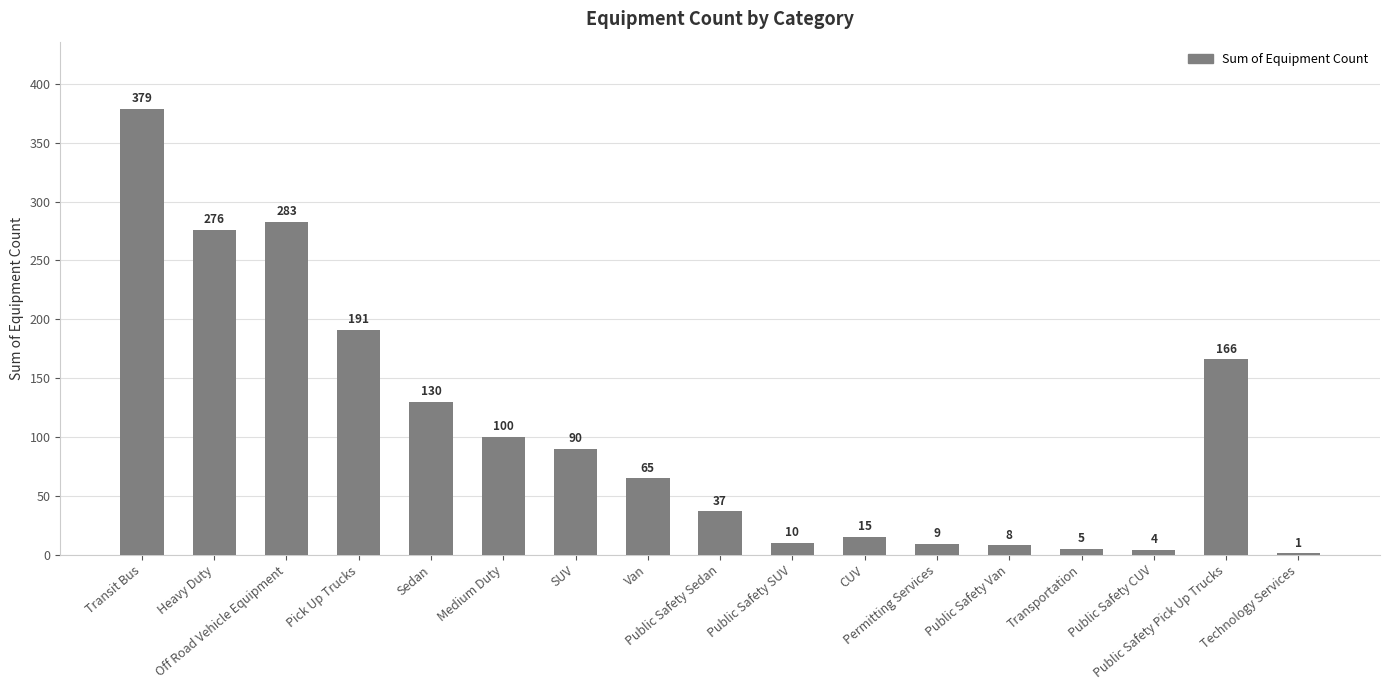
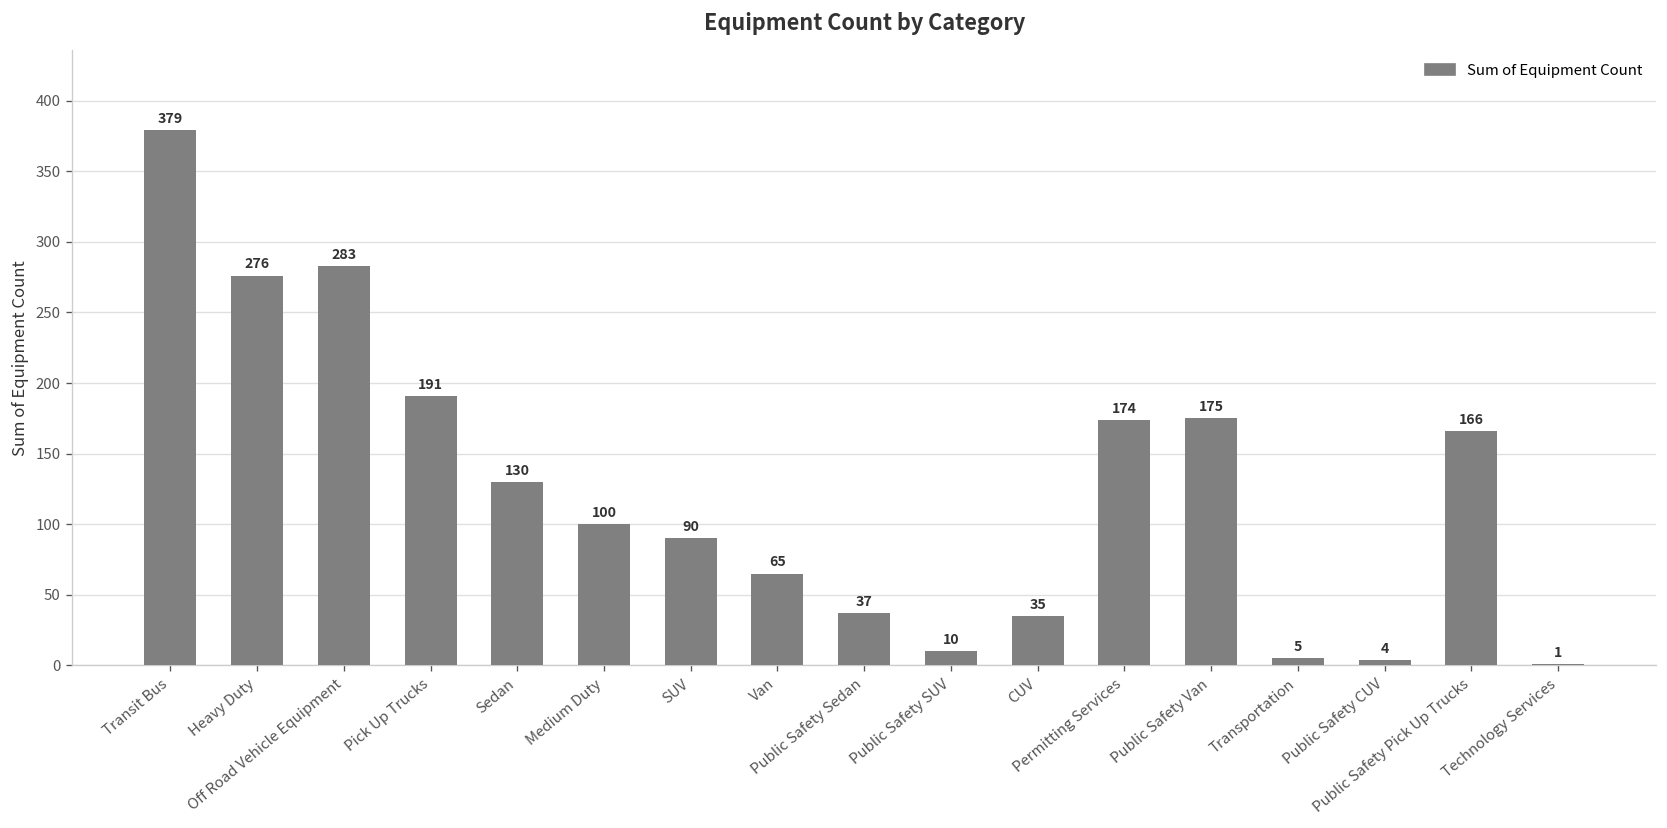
  {
    "Transit Bus": 379,
    "Heavy Duty": 276,
    "Off Road Vehicle Equipment": 283,
    "Pick Up Trucks": 191,
    "Sedan": 130,
    "Medium Duty": 100,
    "SUV": 90,
    "Van": 65,
    "Public Safety Sedan": 37,
    "Public Safety SUV": 10,
-   "CUV": 15,
-   "Permitting Services": 9,
-   "Public Safety Van": 8,
+   "CUV": 35,
+   "Permitting Services": 174,
+   "Public Safety Van": 175,
    "Transportation": 5,
    "Public Safety CUV": 4,
    "Public Safety Pick Up Trucks": 166,
    "Technology Services": 1
  }
